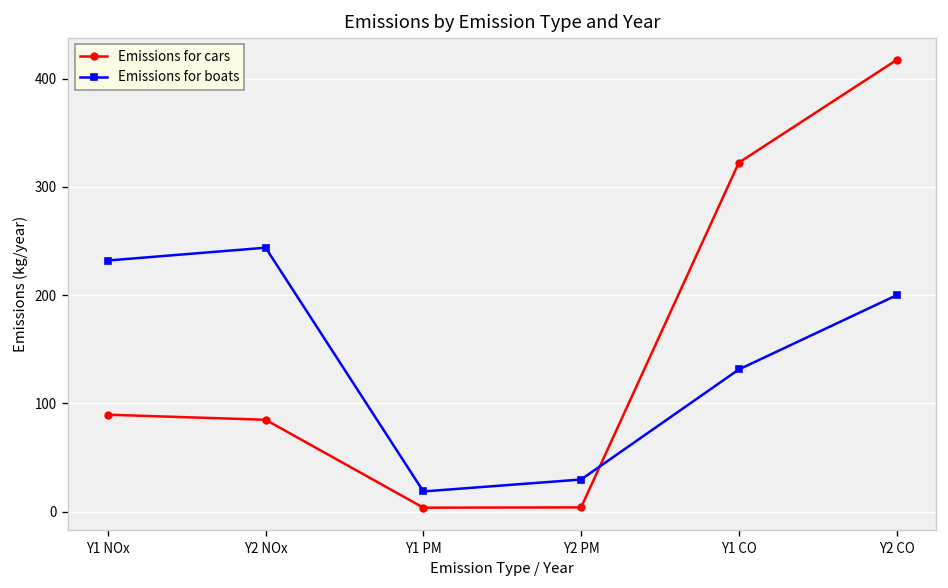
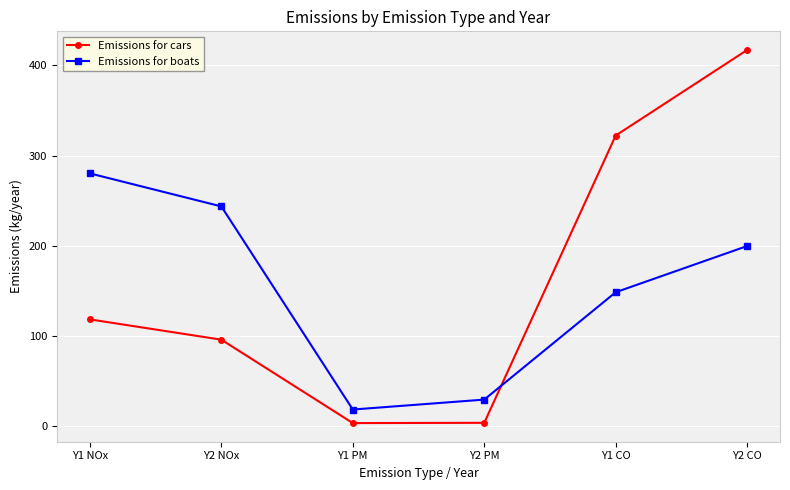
  {
    "Emissions for cars": {
-     "Y1 NOx": 90,
-     "Y2 NOx": 80,
+     "Y1 NOx": 120,
+     "Y2 NOx": 100,
      "Y1 PM": 0,
      "Y2 PM": 0,
      "Y1 CO": 320,
      "Y2 CO": 420
    },
    "Emissions for boats": {
-     "Y1 NOx": 230,
+     "Y1 NOx": 280,
      "Y2 NOx": 240,
      "Y1 PM": 20,
      "Y2 PM": 30,
-     "Y1 CO": 130,
+     "Y1 CO": 150,
      "Y2 CO": 200
    }
  }
